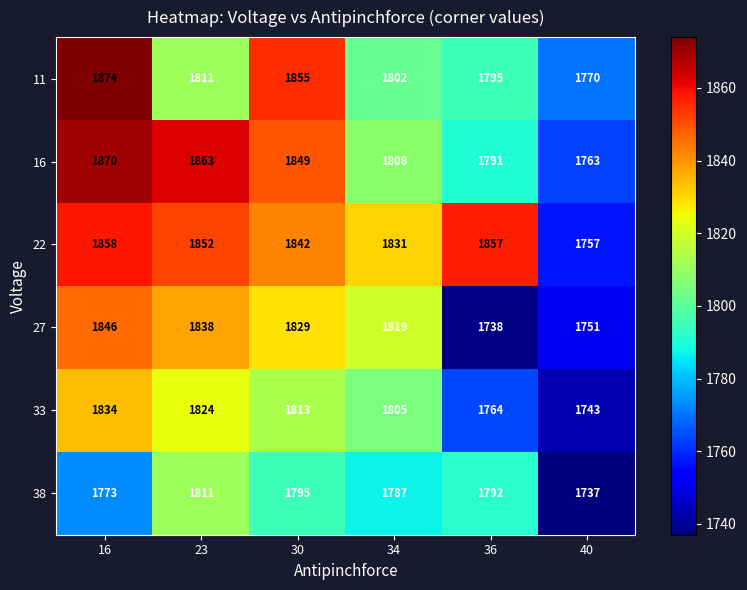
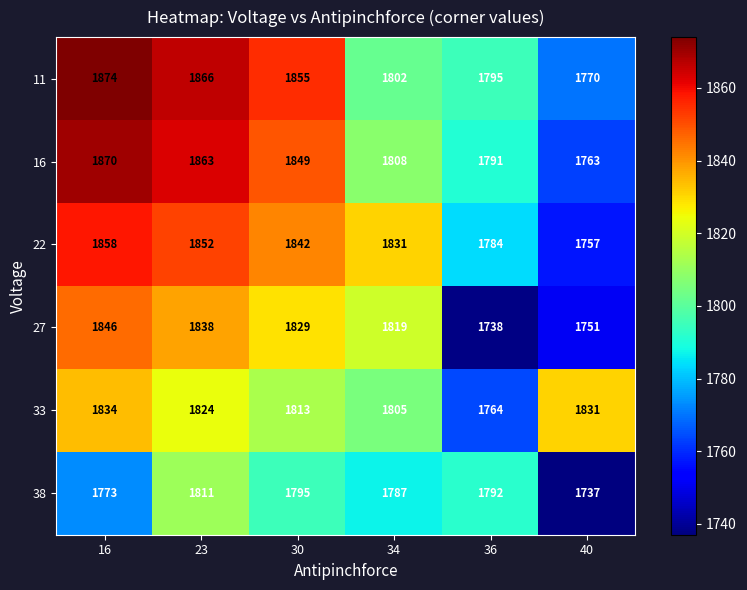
  {
    "11": {
      "16": 1874,
-     "23": 1811,
+     "23": 1866,
      "30": 1855,
      "34": 1802,
      "36": 1795,
      "40": 1770
    },
    "16": {
      "16": 1870,
      "23": 1863,
      "30": 1849,
      "34": 1808,
      "36": 1791,
      "40": 1763
    },
    "22": {
      "16": 1858,
      "23": 1852,
      "30": 1842,
      "34": 1831,
-     "36": 1857,
+     "36": 1784,
      "40": 1757
    },
    "27": {
      "16": 1846,
      "23": 1838,
      "30": 1829,
      "34": 1819,
      "36": 1738,
      "40": 1751
    },
    "33": {
      "16": 1834,
      "23": 1824,
      "30": 1813,
      "34": 1805,
      "36": 1764,
-     "40": 1743
+     "40": 1831
    },
    "38": {
      "16": 1773,
      "23": 1811,
      "30": 1795,
      "34": 1787,
      "36": 1792,
      "40": 1737
    }
  }
